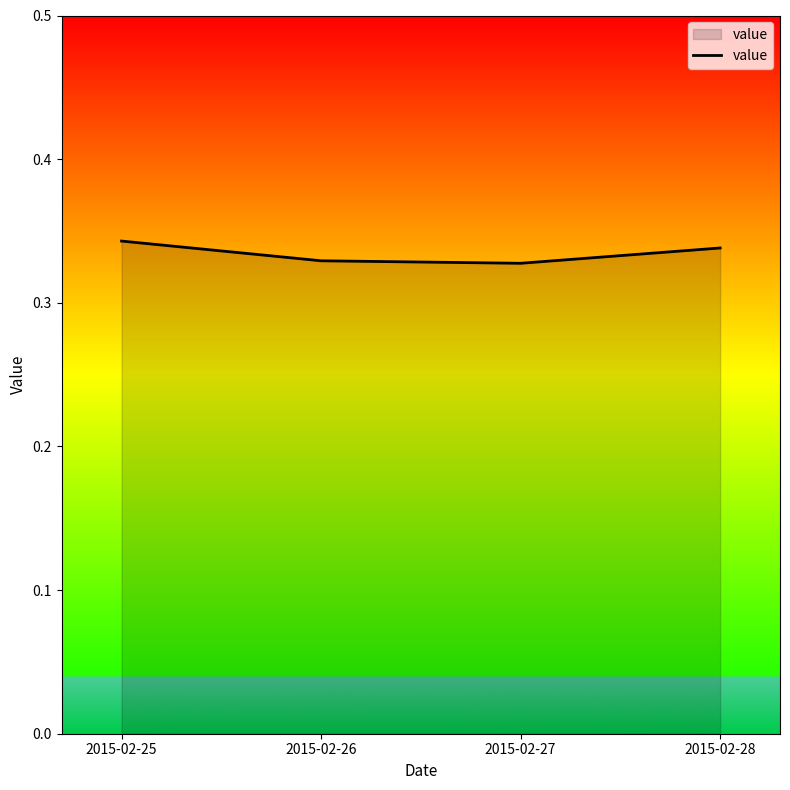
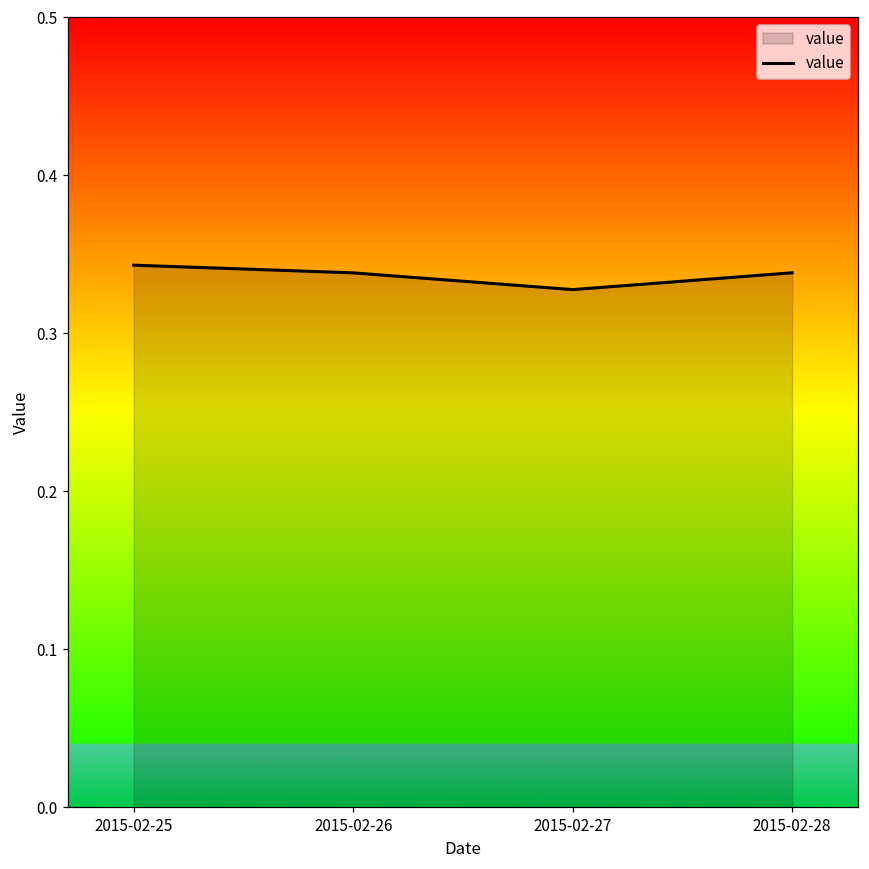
  {
    "2015-02-25": 0.343,
-   "2015-02-26": 0.329,
+   "2015-02-26": 0.338,
    "2015-02-27": 0.328,
    "2015-02-28": 0.338
  }
